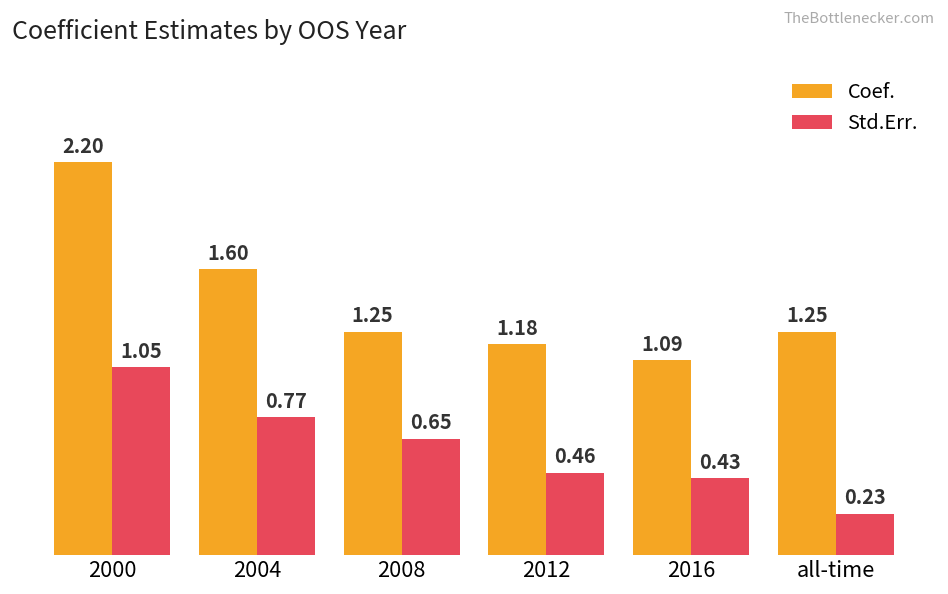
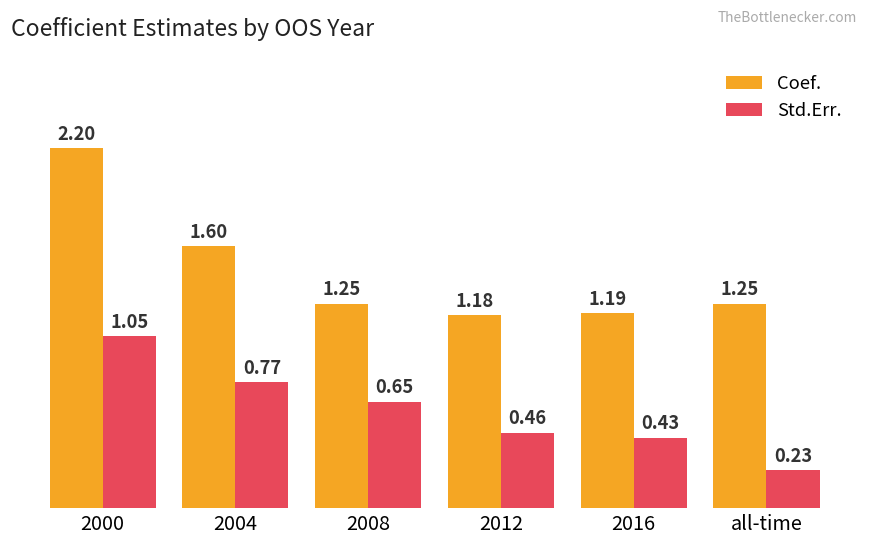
  {
    "Coef.": {
      "2000": 2.20,
      "2004": 1.60,
      "2008": 1.25,
      "2012": 1.18,
-     "2016": 1.09,
+     "2016": 1.19,
      "all-time": 1.25
    },
    "Std.Err.": {
      "2000": 1.05,
      "2004": 0.77,
      "2008": 0.65,
      "2012": 0.46,
      "2016": 0.43,
      "all-time": 0.23
    }
  }
